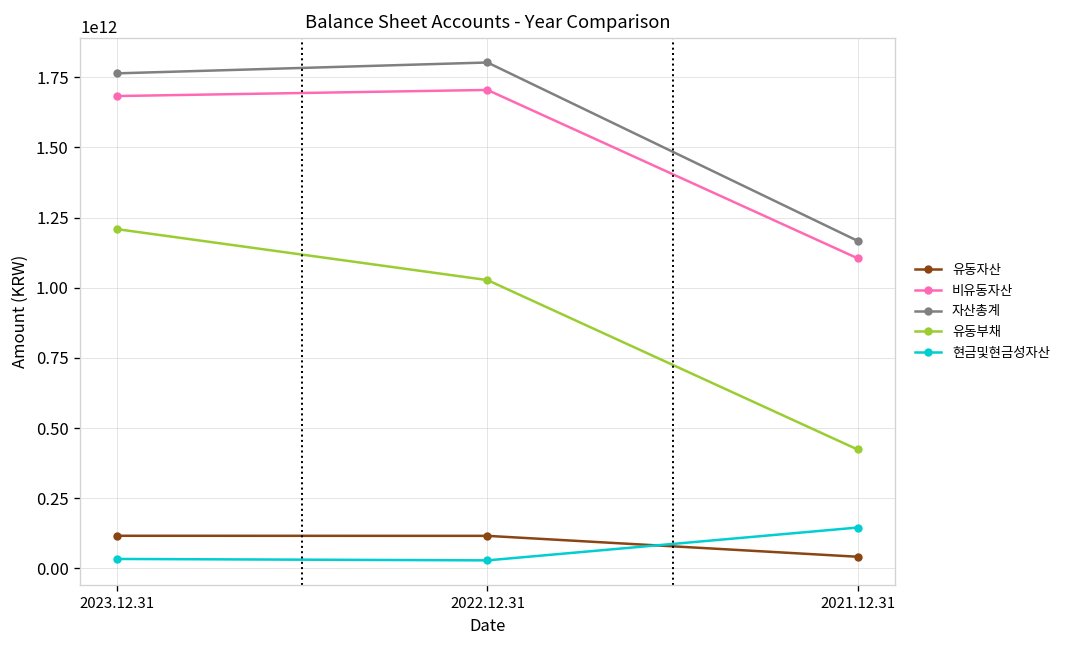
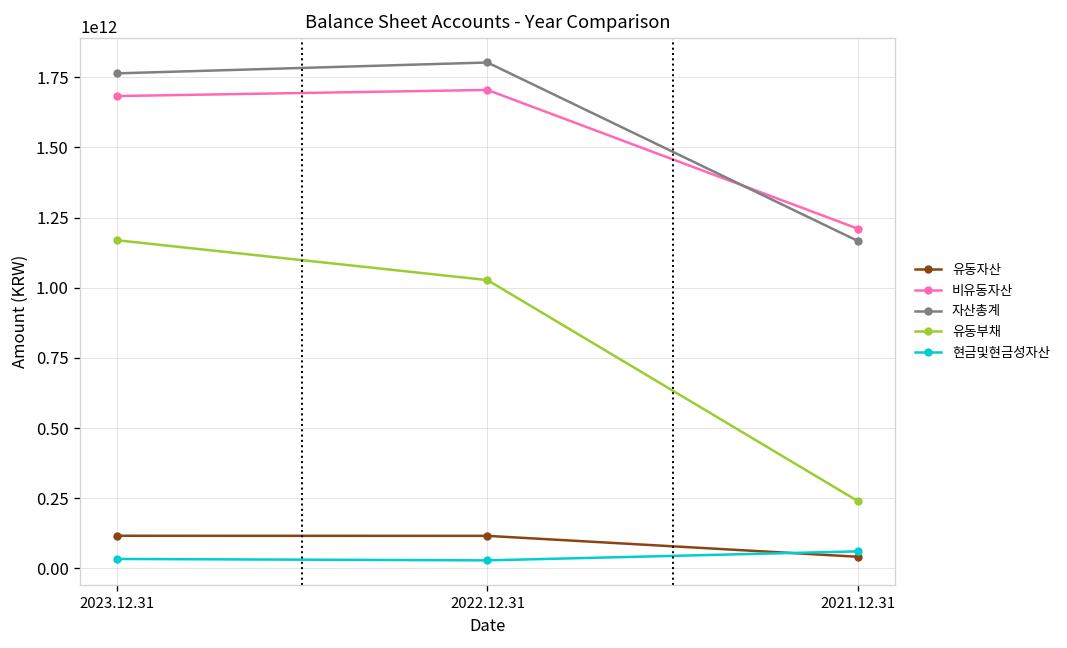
  {
    "유동자산": {
      "2023.12.31": 120000000000,
      "2022.12.31": 120000000000,
      "2021.12.31": 40000000000
    },
    "비유동자산": {
      "2023.12.31": 1680000000000,
      "2022.12.31": 1700000000000,
-     "2021.12.31": 1110000000000
+     "2021.12.31": 1210000000000
    },
    "자산총계": {
      "2023.12.31": 1760000000000,
      "2022.12.31": 1800000000000,
      "2021.12.31": 1170000000000
    },
    "유동부채": {
-     "2023.12.31": 1210000000000,
+     "2023.12.31": 1170000000000,
      "2022.12.31": 1030000000000,
-     "2021.12.31": 420000000000
+     "2021.12.31": 240000000000
    },
    "현금및현금성자산": {
      "2023.12.31": 30000000000,
      "2022.12.31": 30000000000,
-     "2021.12.31": 150000000000
+     "2021.12.31": 60000000000
    }
  }
